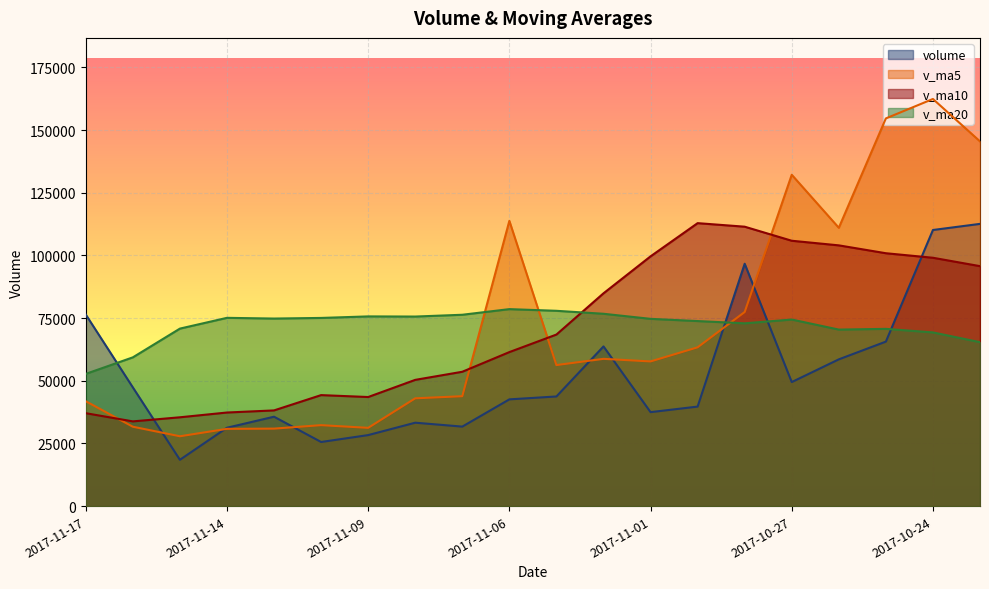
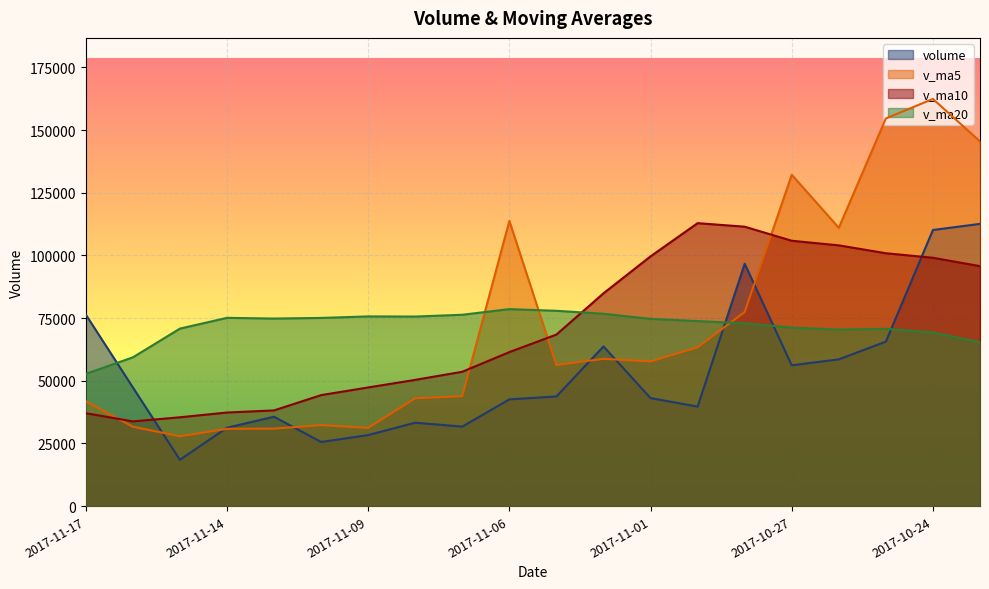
  {
    "volume": {
      "2017-11-17": 76000,
      "2017-11-09": 28000,
      "2017-11-06": 43000,
-     "2017-11-01": 37000,
-     "2017-10-27": 49000,
+     "2017-11-01": 43000,
+     "2017-10-27": 56000,
      "2017-10-24": 110000
    },
    "v_ma5": {
      "2017-11-17": 42000,
      "2017-11-09": 31000,
      "2017-11-06": 114000,
      "2017-11-01": 58000,
      "2017-10-27": 132000
    },
    "v_ma10": {
      "2017-11-17": 37000,
      "2017-11-14": 37000,
-     "2017-11-09": 44000,
+     "2017-11-09": 47000,
      "2017-11-06": 61000,
      "2017-11-01": 100000,
      "2017-10-27": 106000,
      "2017-10-24": 99000
    },
    "v_ma20": {
      "2017-11-17": 53000,
      "2017-11-14": 75000,
      "2017-11-09": 76000,
      "2017-11-06": 79000,
      "2017-11-01": 75000,
-     "2017-10-27": 74000,
+     "2017-10-27": 71000,
      "2017-10-24": 69000
    }
  }
